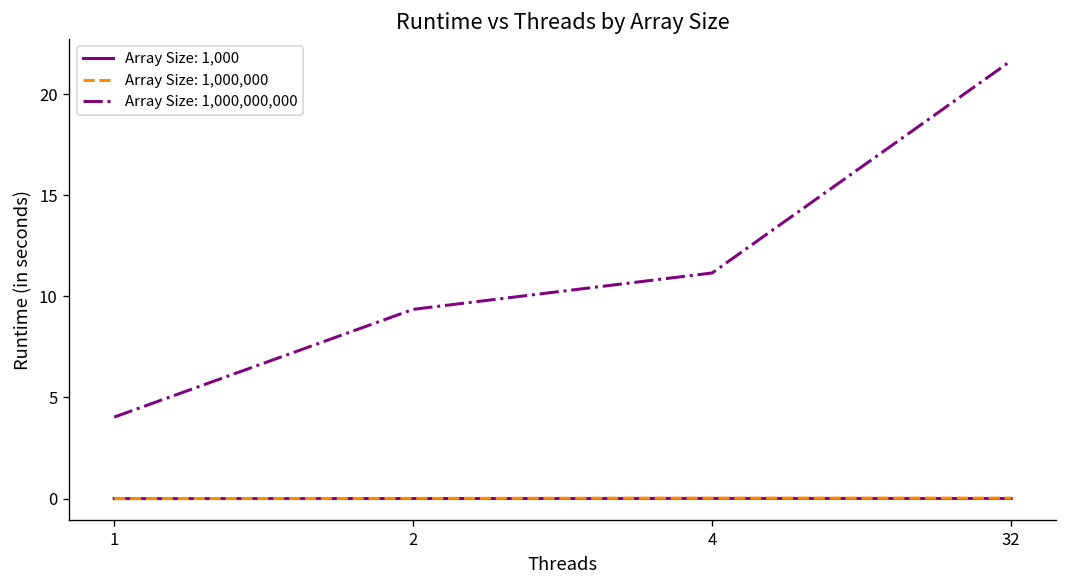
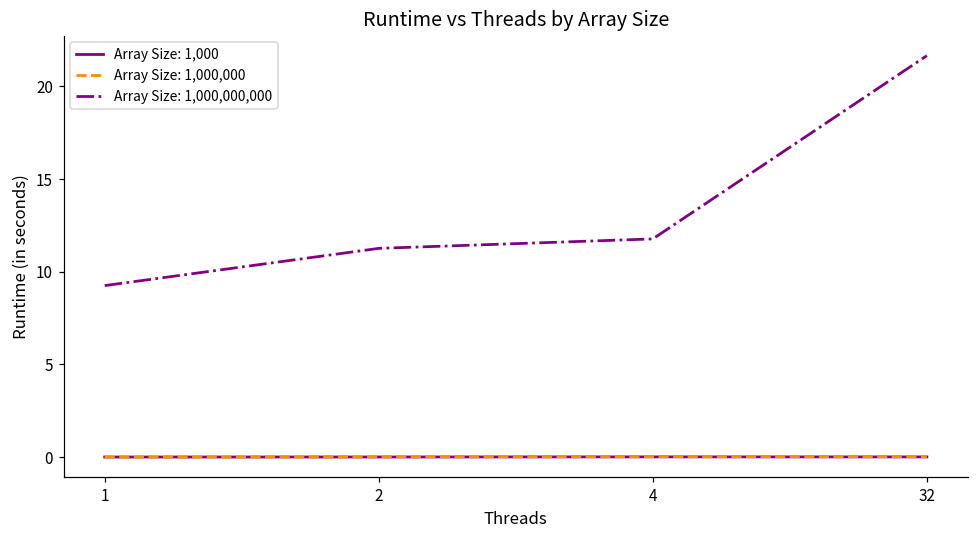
  {
    "Array Size: 1,000,000": {
      "1": 0.0,
      "2": 0.0,
      "4": 0.0,
      "32": 0.0
    },
    "Array Size: 1,000,000,000": {
-     "1": 4.0,
-     "2": 9.4,
-     "4": 11.2,
+     "1": 9.3,
+     "2": 11.3,
+     "4": 11.8,
      "32": 21.7
    }
  }
